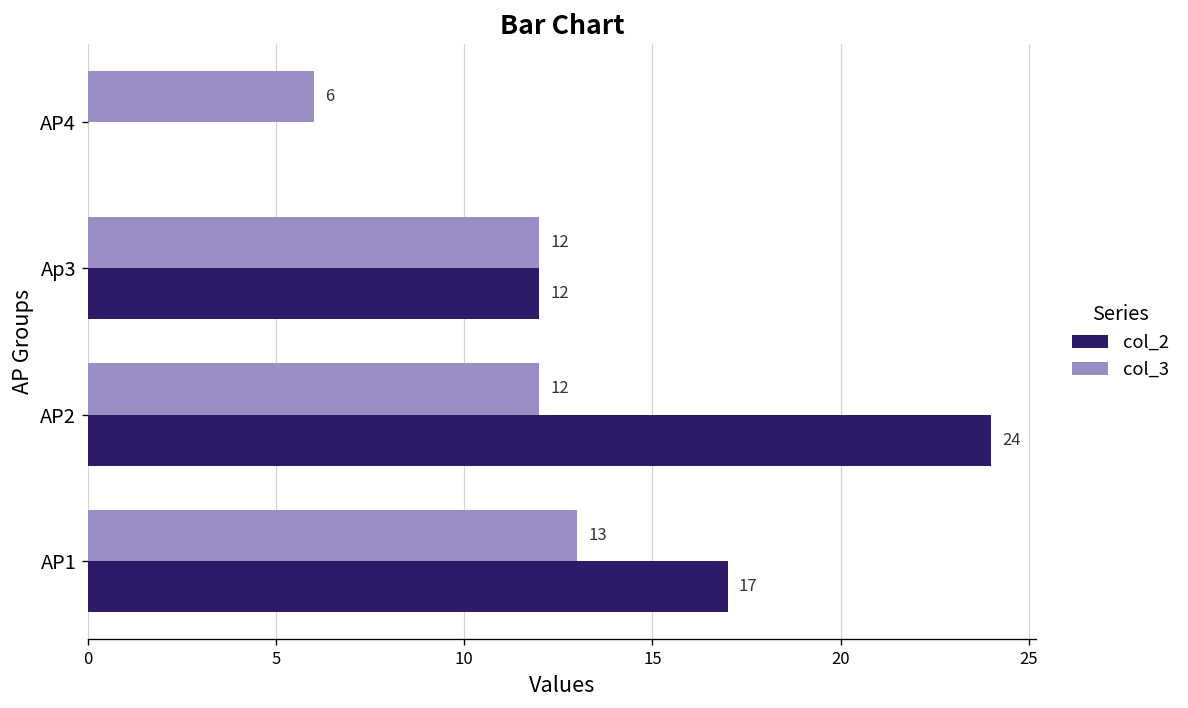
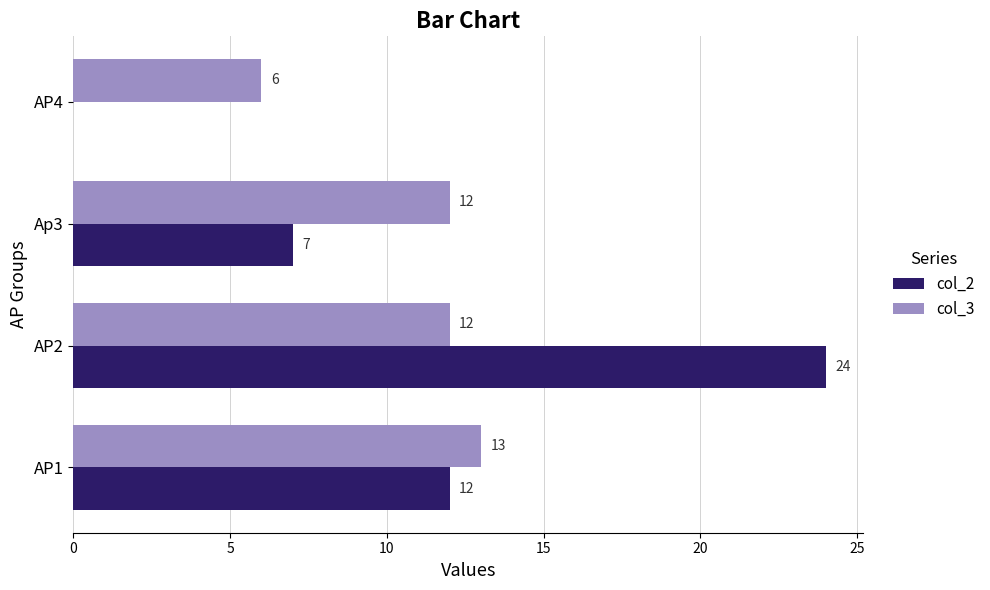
  {
    "col_2": {
-     "Ap3": 12,
+     "Ap3": 7,
      "AP2": 24,
-     "AP1": 17
+     "AP1": 12
    },
    "col_3": {
      "AP4": 6,
      "Ap3": 12,
      "AP2": 12,
      "AP1": 13
    }
  }
